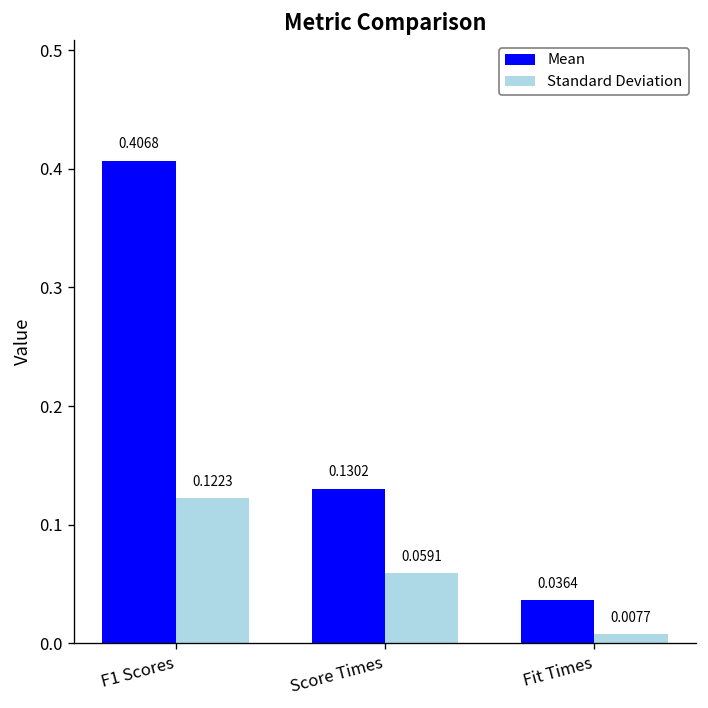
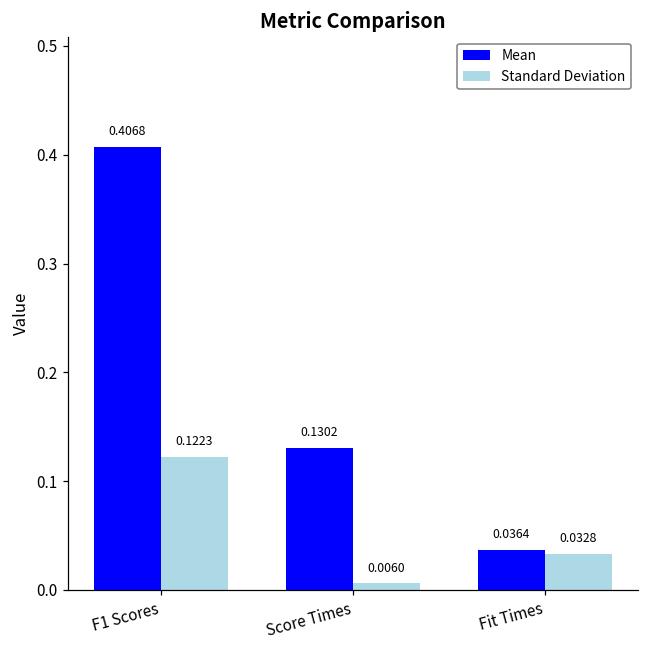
  {
    "Mean": {
      "F1 Scores": 0.4068,
      "Score Times": 0.1302,
      "Fit Times": 0.0364
    },
    "Standard Deviation": {
      "F1 Scores": 0.1223,
-     "Score Times": 0.0591,
-     "Fit Times": 0.0077
+     "Score Times": 0.0060,
+     "Fit Times": 0.0328
    }
  }
